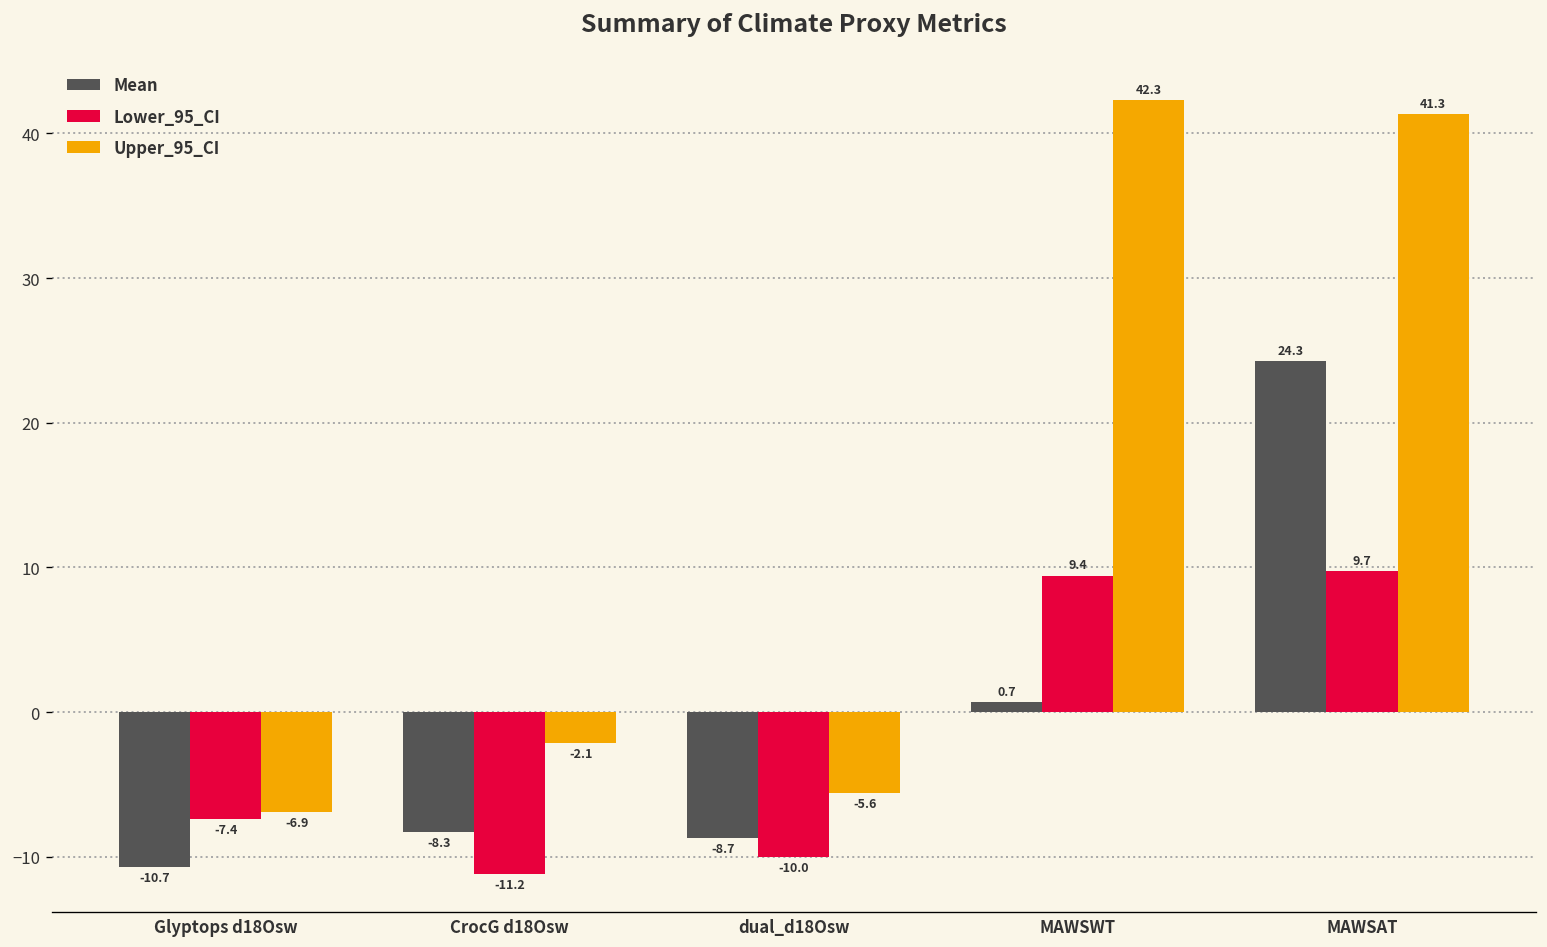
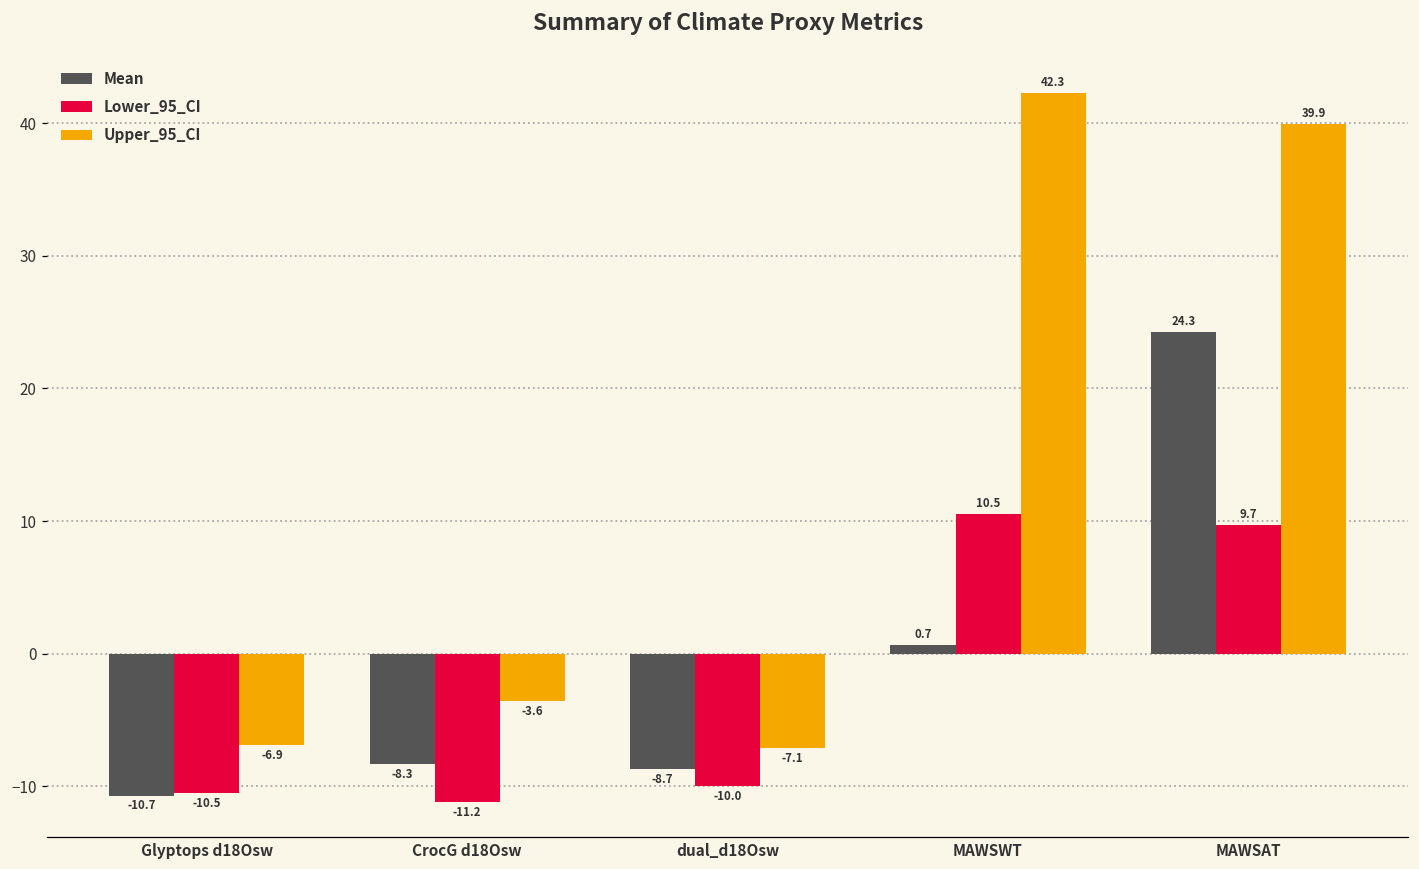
  {
    "Mean": {
      "Glyptops d18Osw": -10.7,
      "CrocG d18Osw": -8.3,
      "dual_d18Osw": -8.7,
      "MAWSWT": 0.7,
      "MAWSAT": 24.3
    },
    "Lower_95_CI": {
-     "Glyptops d18Osw": -7.4,
+     "Glyptops d18Osw": -10.5,
      "CrocG d18Osw": -11.2,
      "dual_d18Osw": -10.0,
-     "MAWSWT": 9.4,
+     "MAWSWT": 10.5,
      "MAWSAT": 9.7
    },
    "Upper_95_CI": {
      "Glyptops d18Osw": -6.9,
-     "CrocG d18Osw": -2.1,
-     "dual_d18Osw": -5.6,
+     "CrocG d18Osw": -3.6,
+     "dual_d18Osw": -7.1,
      "MAWSWT": 42.3,
-     "MAWSAT": 41.3
+     "MAWSAT": 39.9
    }
  }
